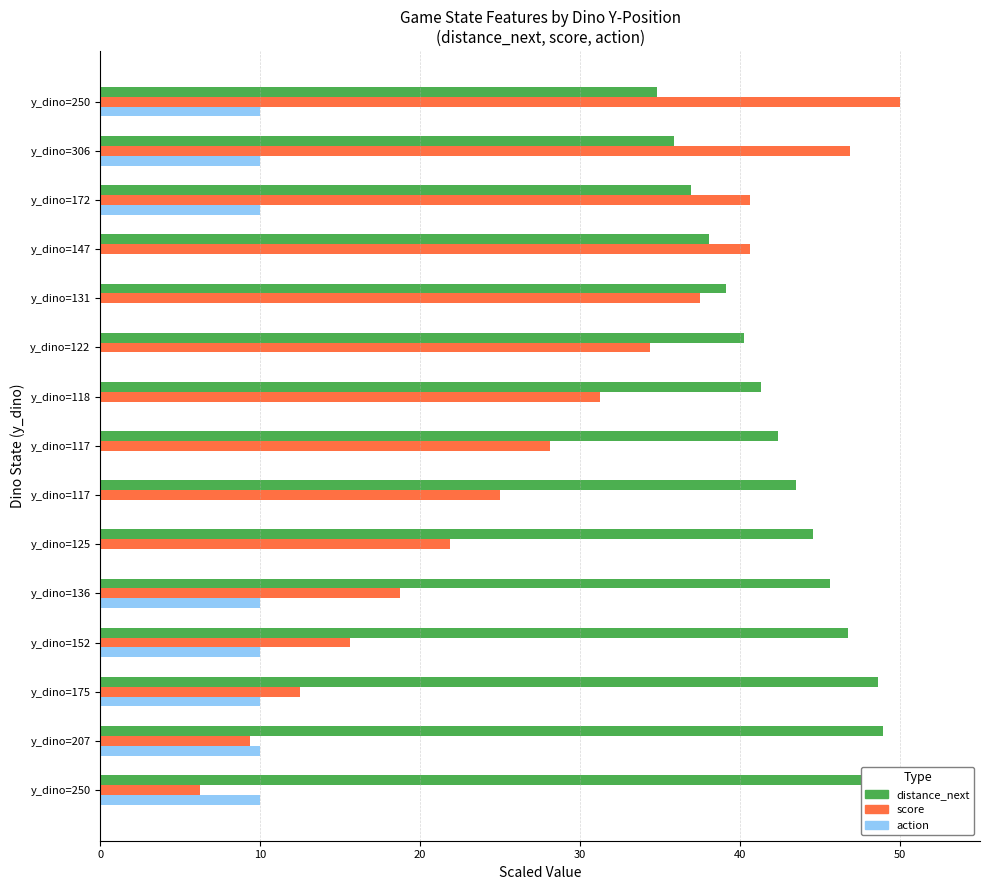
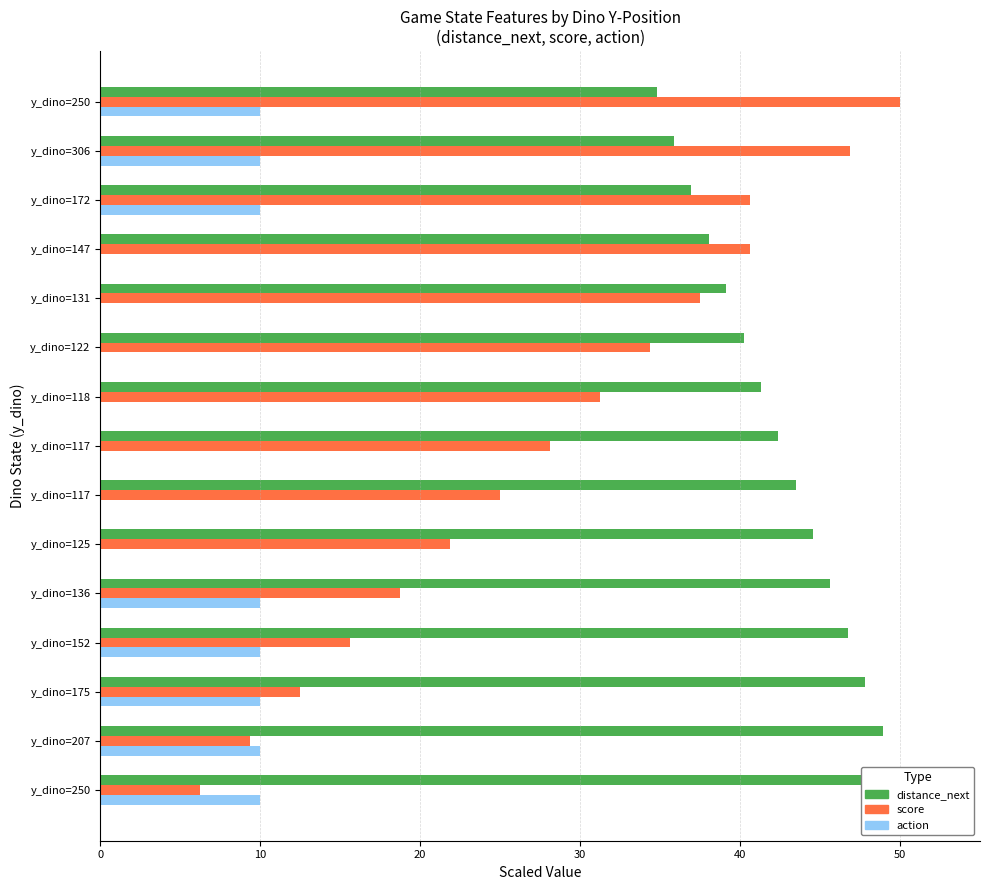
  {
    "distance_next": {
      "y_dino=306": 35.9,
      "y_dino=172": 37.0,
      "y_dino=147": 38.0,
      "y_dino=131": 39.1,
      "y_dino=122": 40.2,
      "y_dino=118": 41.3,
      "y_dino=125": 44.6,
      "y_dino=136": 45.7,
      "y_dino=152": 46.7,
-     "y_dino=175": 48.6,
+     "y_dino=175": 47.8,
      "y_dino=207": 48.9
    },
    "score": {
      "y_dino=306": 46.9,
      "y_dino=172": 40.6,
      "y_dino=147": 40.6,
      "y_dino=131": 37.5,
      "y_dino=122": 34.4,
      "y_dino=118": 31.3,
      "y_dino=125": 21.9,
      "y_dino=136": 18.8,
      "y_dino=152": 15.6,
      "y_dino=175": 12.5,
      "y_dino=207": 9.4
    },
    "action": {
      "y_dino=306": 10.0,
      "y_dino=172": 10.0,
      "y_dino=147": 0.0,
      "y_dino=131": 0.0,
      "y_dino=122": 0.0,
      "y_dino=118": 0.0,
      "y_dino=125": 0.0,
      "y_dino=136": 10.0,
      "y_dino=152": 10.0,
      "y_dino=175": 10.0,
      "y_dino=207": 10.0
    }
  }
